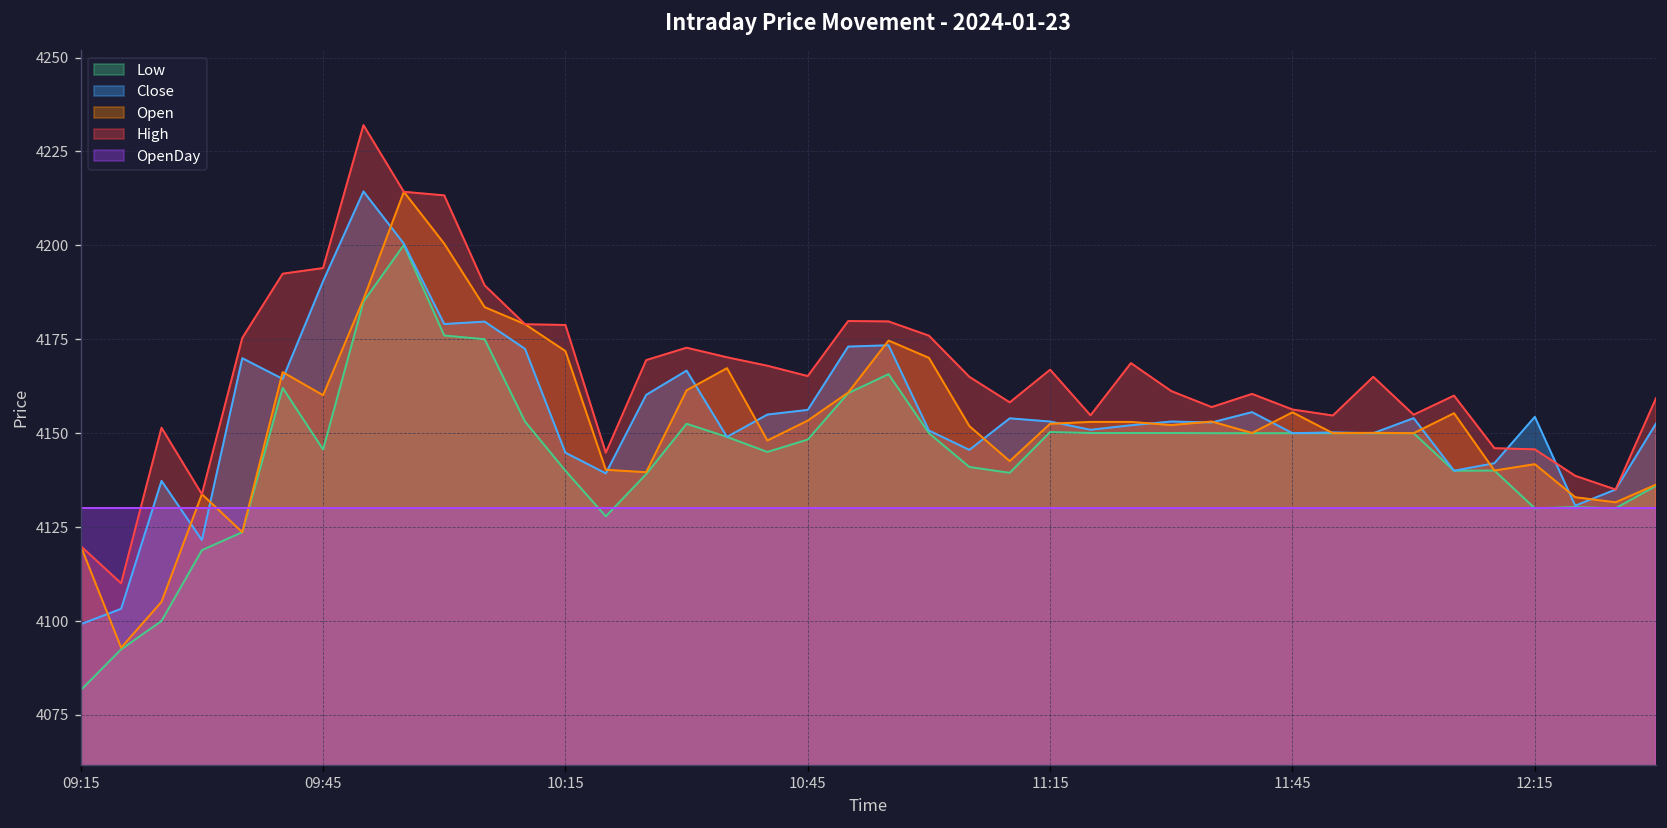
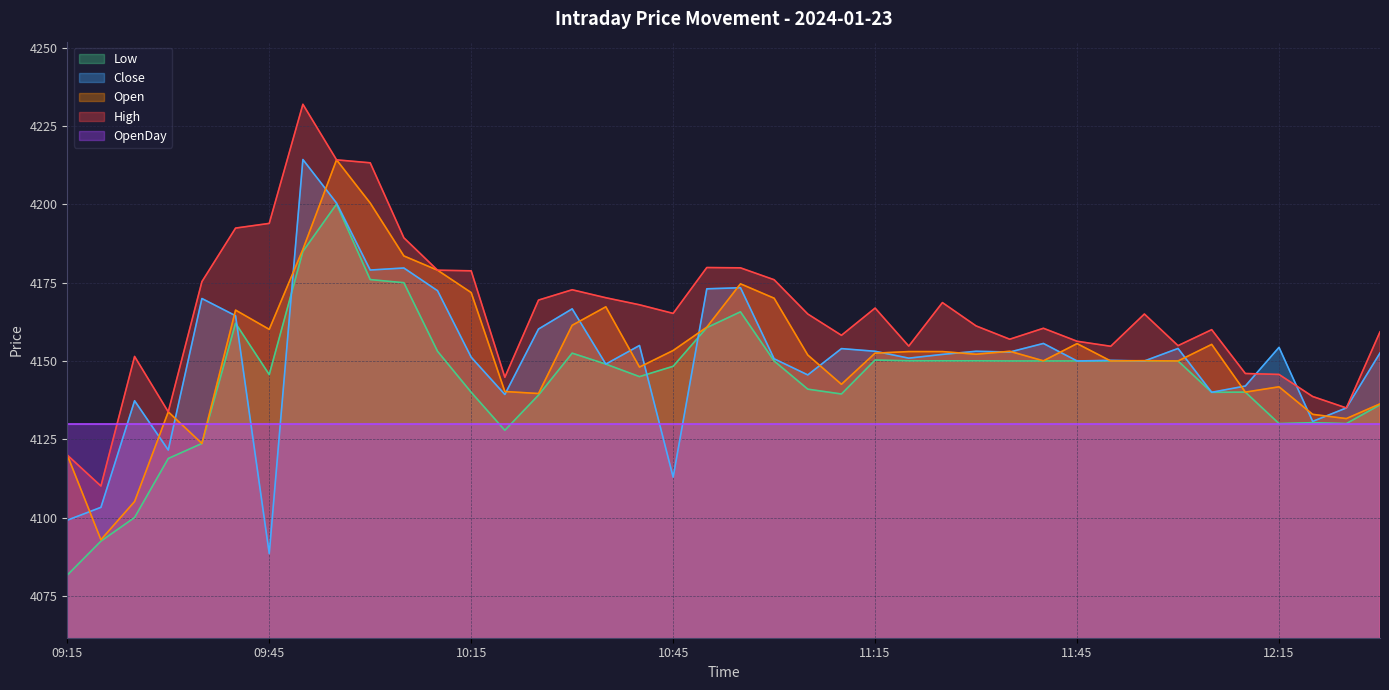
  {
    "Low": {
      "09:15": 4082,
      "09:45": 4146,
      "10:15": 4140,
      "10:45": 4148,
      "11:15": 4150
    },
    "Close": {
      "09:15": 4099,
-     "09:45": 4190,
-     "10:15": 4145,
-     "10:45": 4156,
+     "09:45": 4088,
+     "10:15": 4151,
+     "10:45": 4113,
      "12:15": 4154
    },
    "OpenDay": {
      "09:15": 4130,
      "09:45": 4130,
      "10:15": 4130,
      "10:45": 4130,
      "11:15": 4130,
      "11:45": 4130
    }
  }
